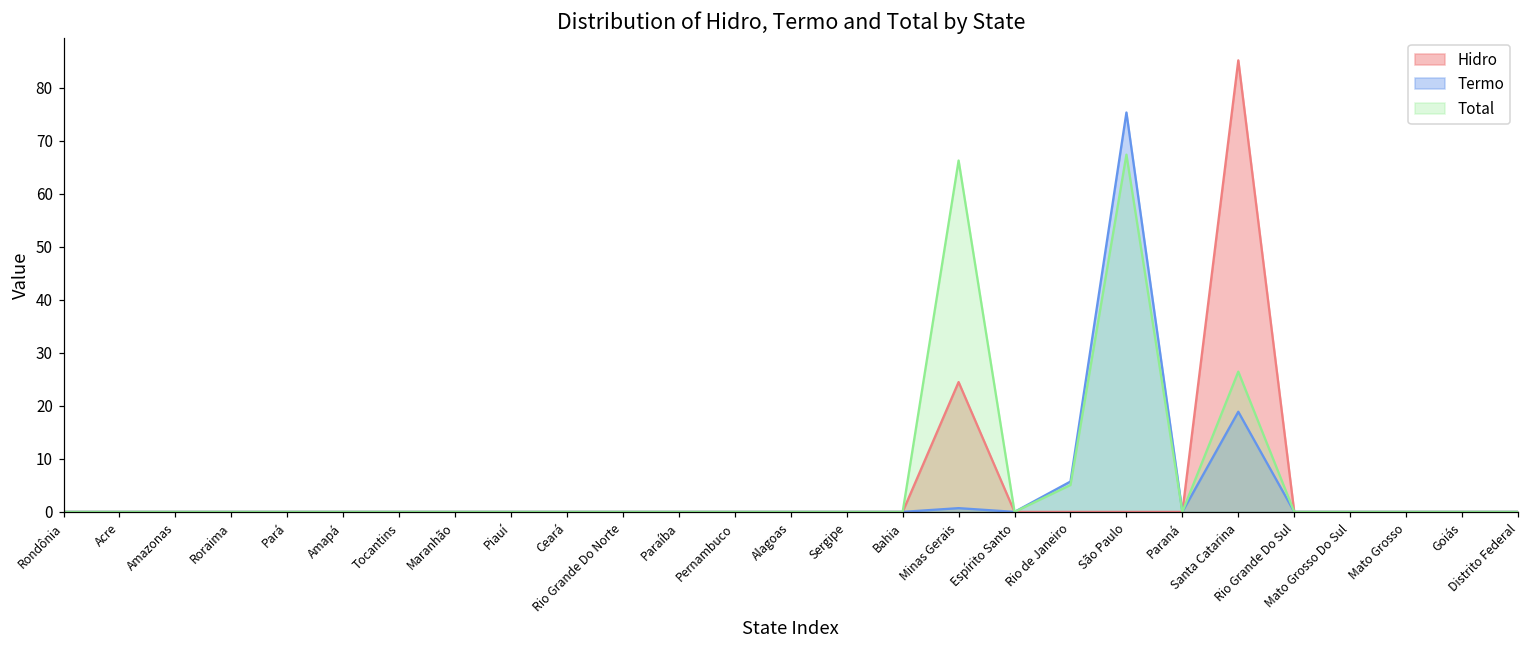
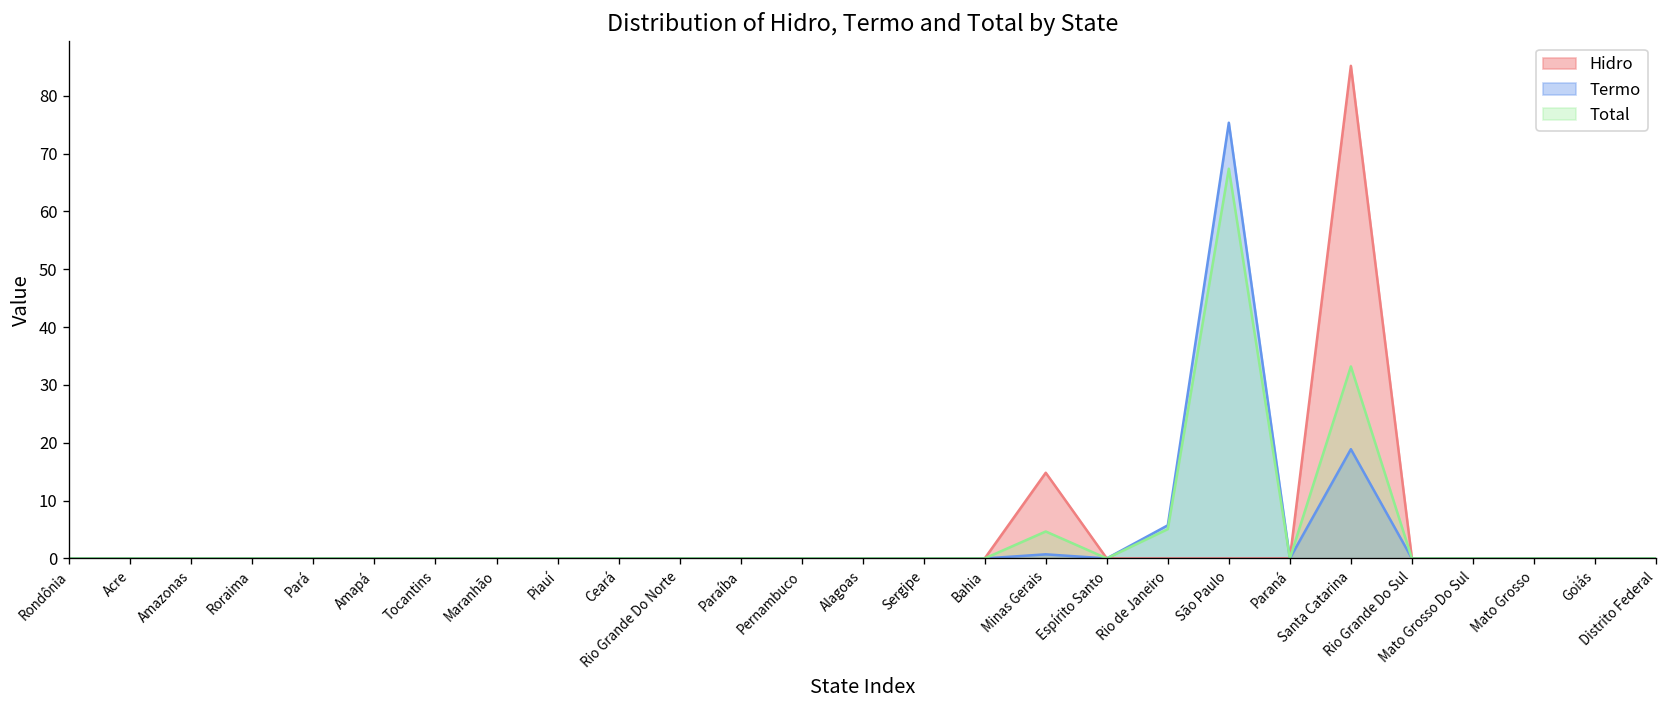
  {
    "Hidro": {
-     "Minas Gerais": 24,
+     "Minas Gerais": 15,
      "Rio de Janeiro": 0,
      "São Paulo": 0,
      "Santa Catarina": 85
    },
    "Termo": {
      "Minas Gerais": 1,
      "Rio de Janeiro": 6,
      "São Paulo": 75,
      "Santa Catarina": 19
    },
    "Total": {
-     "Minas Gerais": 66,
+     "Minas Gerais": 5,
      "Rio de Janeiro": 5,
      "São Paulo": 67,
-     "Santa Catarina": 26
+     "Santa Catarina": 33
    }
  }
